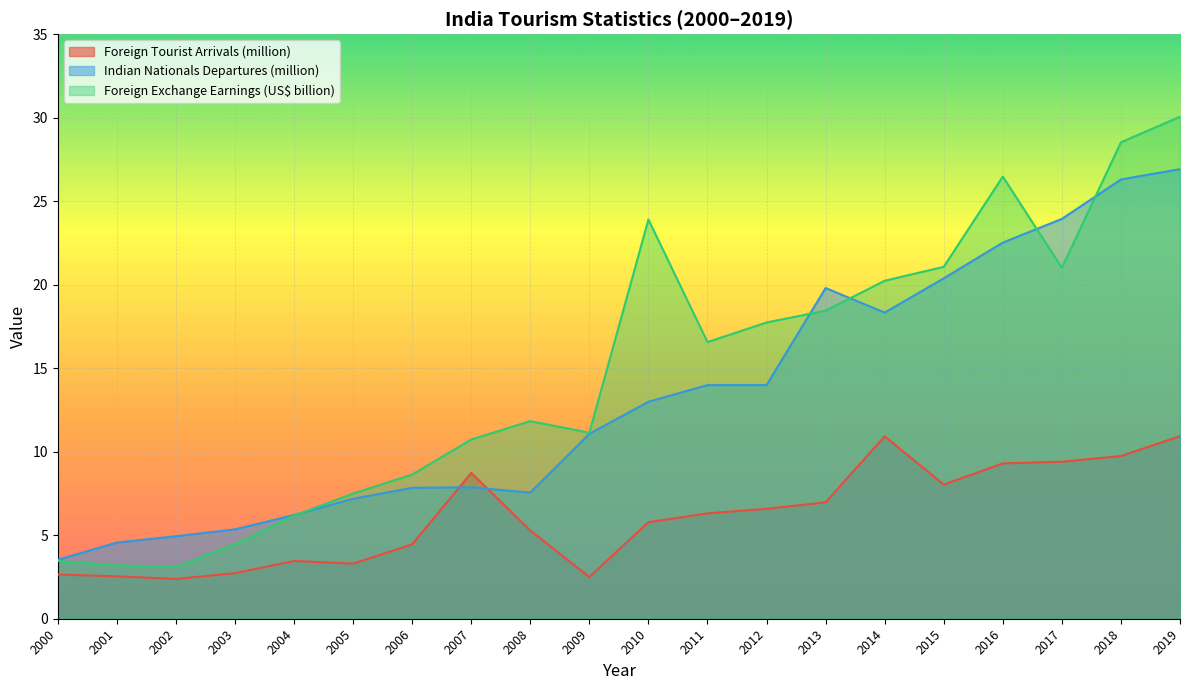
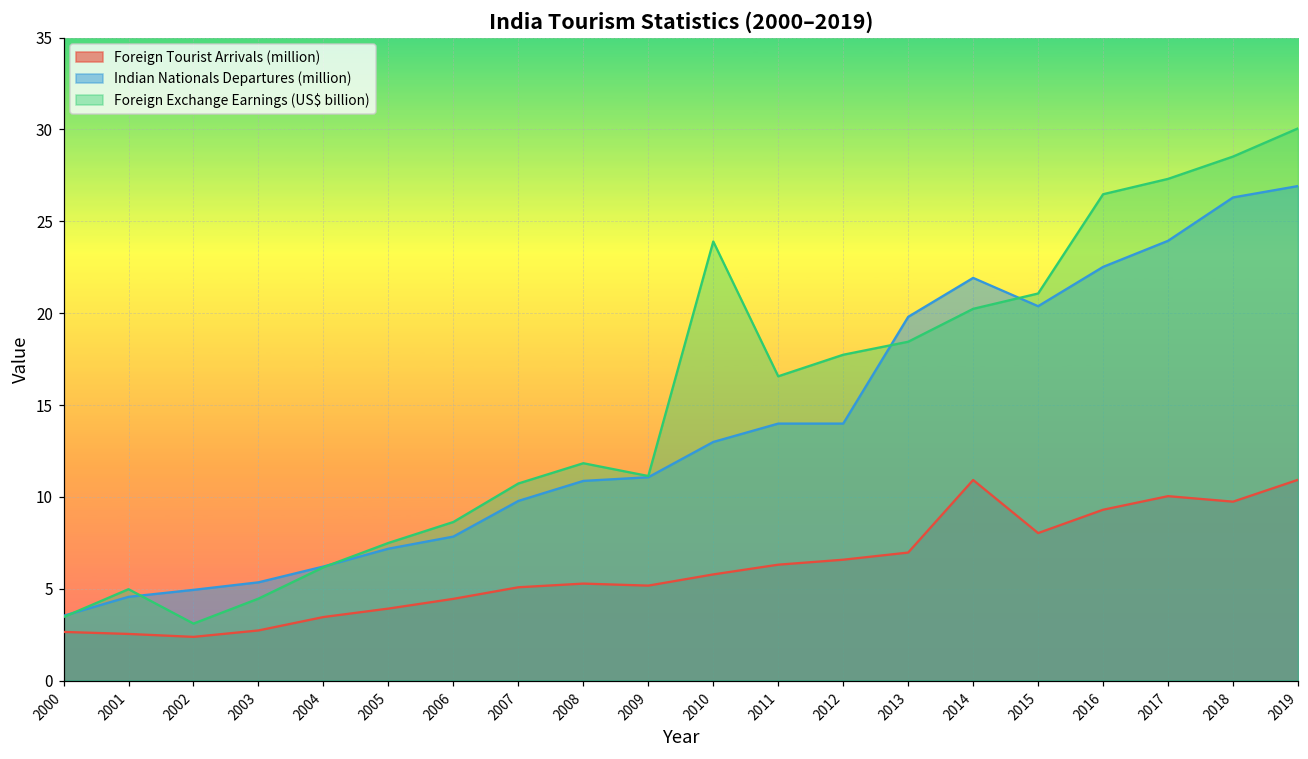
  {
    "Foreign Tourist Arrivals (million)": {
      "2000": 2.7,
      "2001": 2.5,
      "2002": 2.4,
      "2003": 2.7,
      "2004": 3.5,
-     "2005": 3.3,
+     "2005": 3.9,
      "2006": 4.5,
-     "2007": 8.7,
+     "2007": 5.1,
      "2008": 5.3,
-     "2009": 2.5,
+     "2009": 5.2,
      "2010": 5.8,
      "2011": 6.3,
      "2012": 6.6,
      "2013": 7.0,
      "2014": 10.9,
      "2015": 8.0,
      "2016": 9.3,
-     "2017": 9.4,
+     "2017": 10.0,
      "2018": 9.7,
      "2019": 10.9
    },
    "Indian Nationals Departures (million)": {
      "2001": 4.6,
      "2002": 4.9,
      "2003": 5.4,
      "2005": 7.2,
      "2006": 7.8,
-     "2007": 7.9,
-     "2008": 7.6,
+     "2007": 9.8,
+     "2008": 10.9,
      "2010": 13.0,
      "2011": 14.0,
      "2012": 14.0,
      "2013": 19.8,
-     "2014": 18.3,
+     "2014": 21.9,
      "2015": 20.4,
      "2016": 22.5,
      "2017": 23.9,
      "2018": 26.3,
      "2019": 26.9
    },
    "Foreign Exchange Earnings (US$ billion)": {
-     "2001": 3.2,
+     "2001": 5.0,
      "2002": 3.1,
      "2003": 4.5,
      "2005": 7.5,
      "2006": 8.6,
      "2007": 10.7,
      "2008": 11.8,
      "2010": 23.9,
      "2011": 16.6,
      "2012": 17.7,
      "2013": 18.4,
      "2014": 20.2,
      "2015": 21.1,
      "2016": 26.5,
-     "2017": 21.0,
+     "2017": 27.3,
      "2018": 28.5,
      "2019": 30.1
    }
  }
